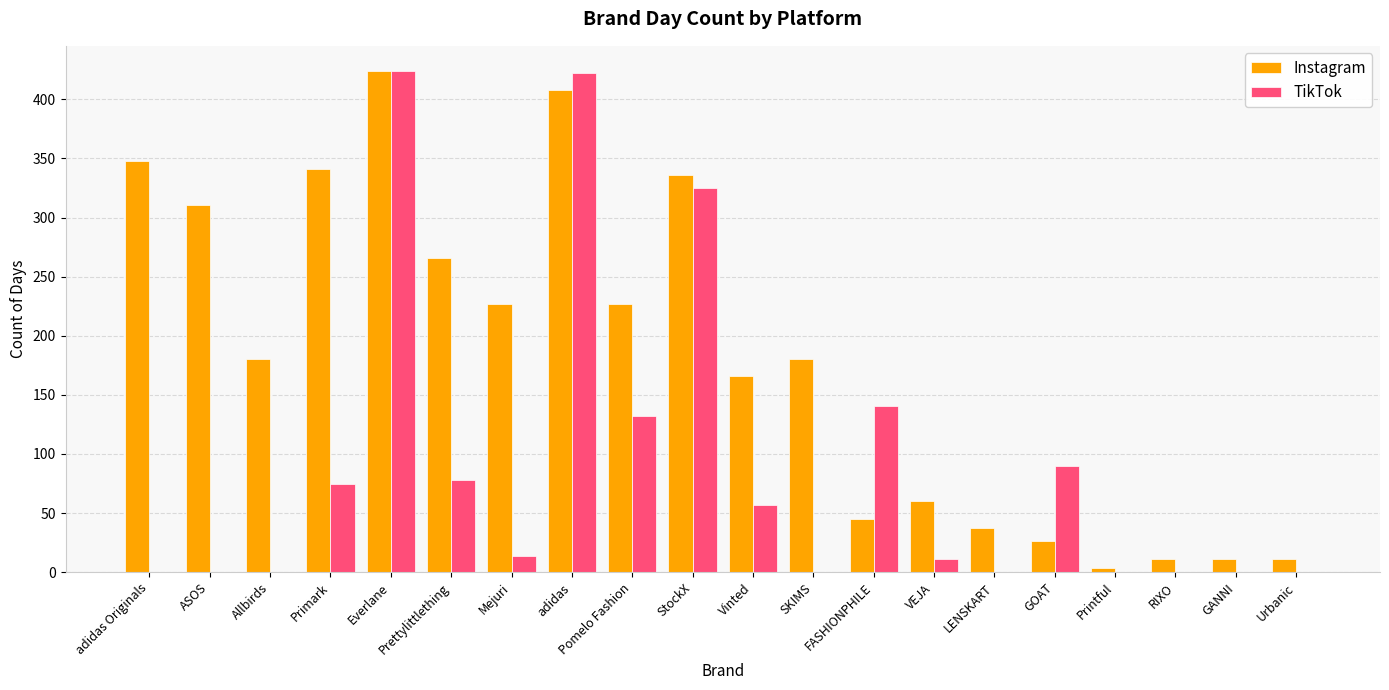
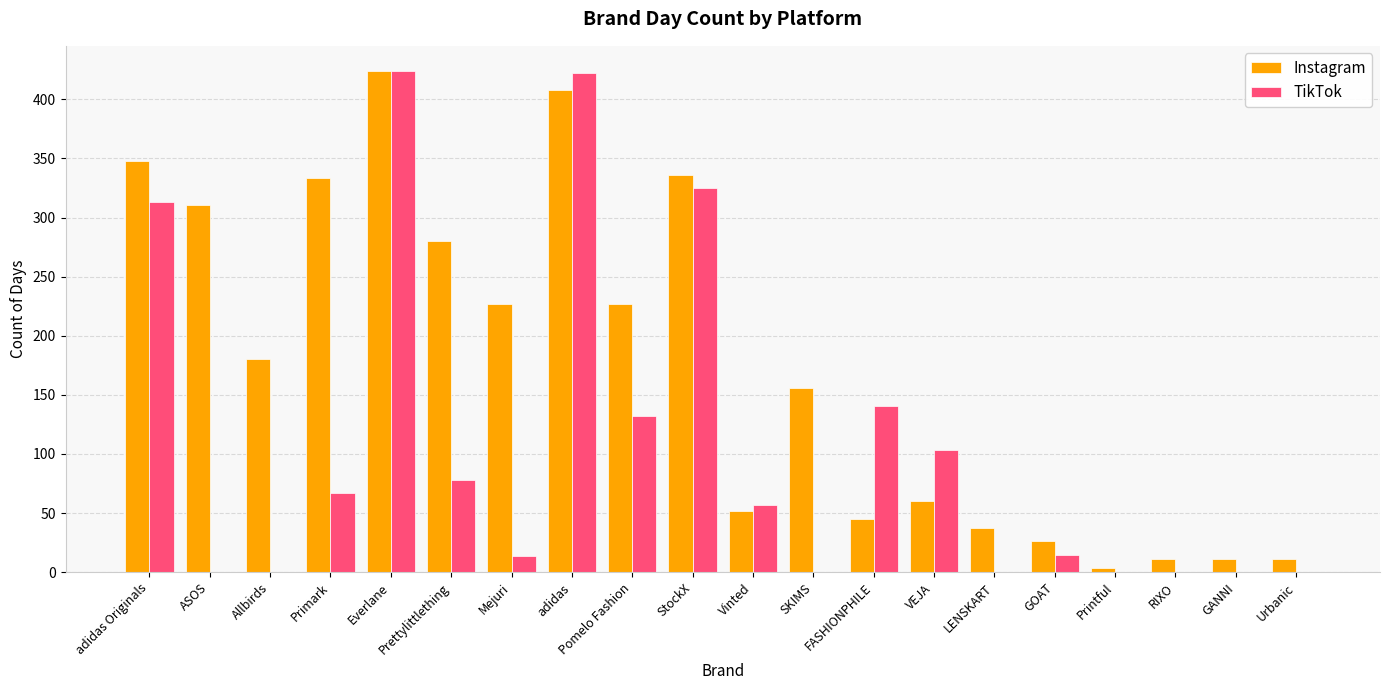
  {
    "Instagram": {
      "adidas Originals": 348,
      "ASOS": 311,
      "Allbirds": 180,
-     "Primark": 341,
+     "Primark": 333,
      "Everlane": 424,
-     "Prettylittlething": 266,
+     "Prettylittlething": 280,
      "Mejuri": 227,
      "adidas": 408,
      "Pomelo Fashion": 227,
      "StockX": 336,
-     "Vinted": 166,
-     "SKIMS": 180,
+     "Vinted": 52,
+     "SKIMS": 156,
      "FASHIONPHILE": 45,
      "VEJA": 60,
      "LENSKART": 37,
      "GOAT": 26,
      "Printful": 4,
      "RIXO": 11,
      "GANNI": 11,
      "Urbanic": 11
    },
    "TikTok": {
-     "adidas Originals": 0,
+     "adidas Originals": 313,
      "ASOS": 0,
      "Allbirds": 0,
-     "Primark": 75,
+     "Primark": 67,
      "Everlane": 424,
      "Prettylittlething": 78,
      "Mejuri": 14,
      "adidas": 422,
      "Pomelo Fashion": 132,
      "StockX": 325,
      "Vinted": 57,
      "SKIMS": 0,
      "FASHIONPHILE": 141,
-     "VEJA": 11,
+     "VEJA": 103,
      "LENSKART": 0,
-     "GOAT": 90,
+     "GOAT": 15,
      "Printful": 0,
      "RIXO": 0,
      "GANNI": 0,
      "Urbanic": 0
    }
  }
